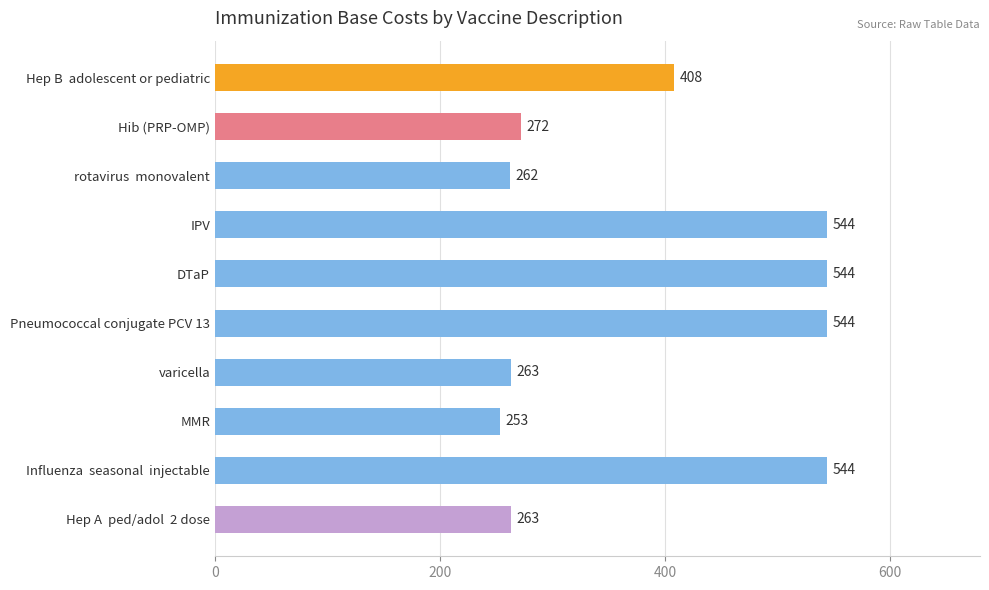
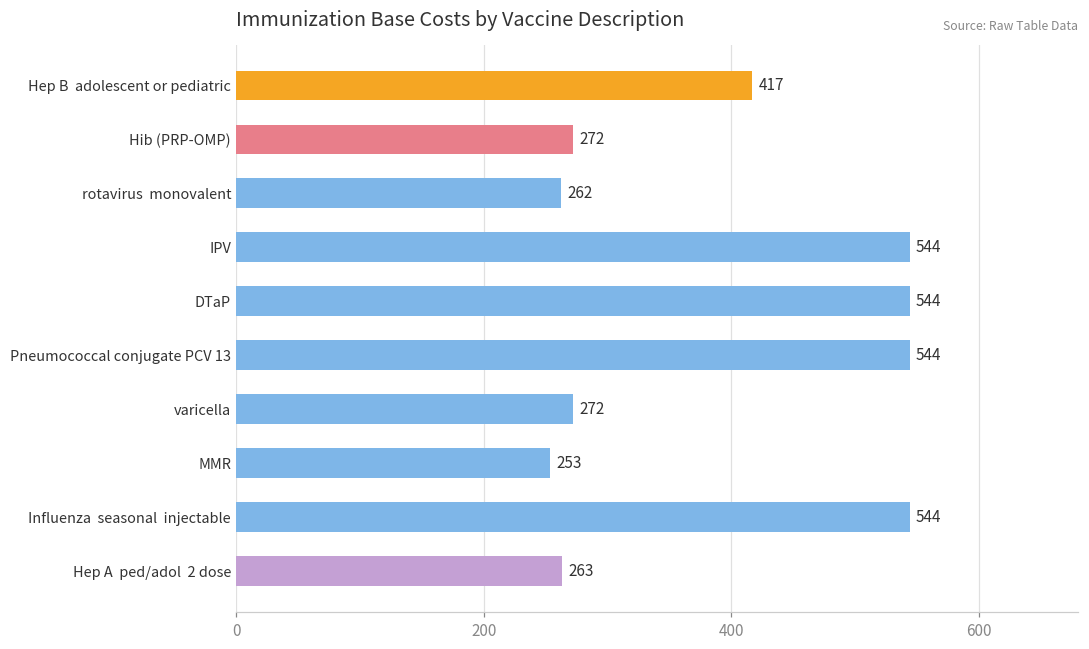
  {
-   "Hep B adolescent or pediatric": 408,
+   "Hep B adolescent or pediatric": 417,
    "Hib (PRP-OMP)": 272,
    "rotavirus monovalent": 262,
    "IPV": 544,
    "DTaP": 544,
    "Pneumococcal conjugate PCV 13": 544,
-   "varicella": 263,
+   "varicella": 272,
    "Influenza seasonal injectable": 544,
    "Hep A ped/adol 2 dose": 263
  }
